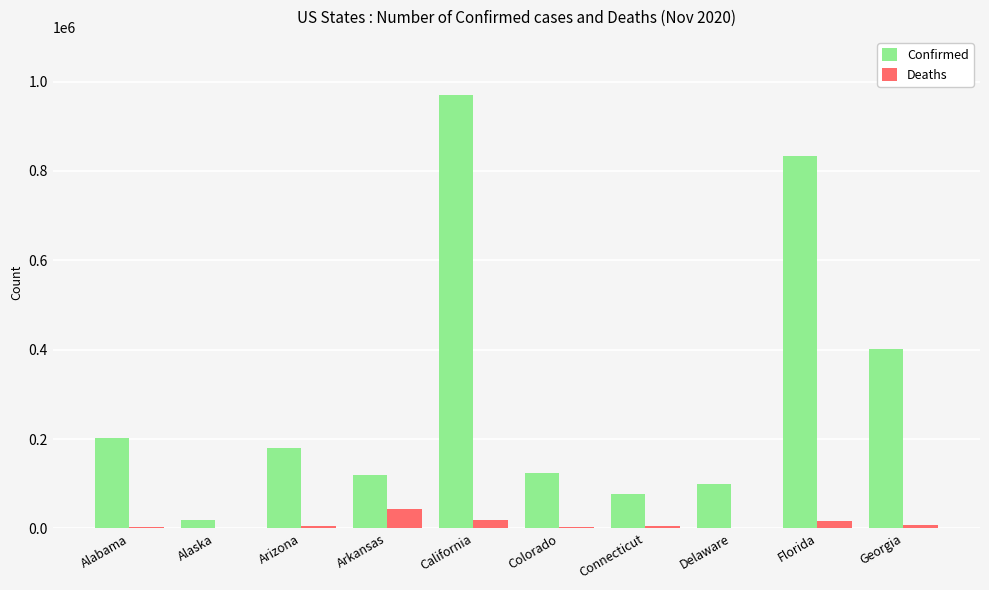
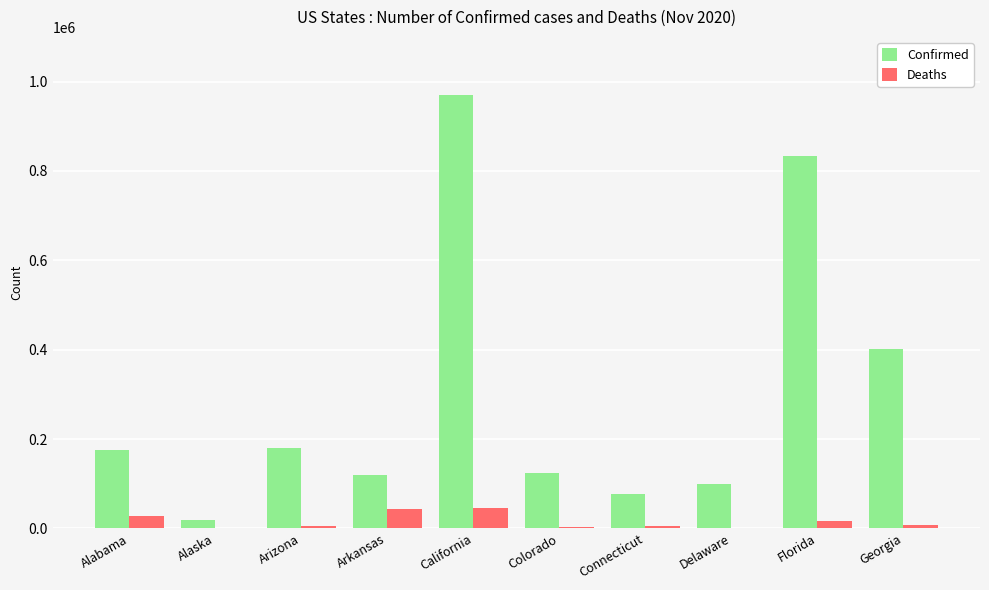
  {
    "Confirmed": {
-     "Alabama": 200000,
+     "Alabama": 180000,
      "Alaska": 20000,
      "Arizona": 180000,
      "Arkansas": 120000,
      "California": 970000,
      "Colorado": 120000,
      "Connecticut": 80000,
      "Delaware": 100000,
      "Florida": 830000,
      "Georgia": 400000
    },
    "Deaths": {
-     "Alabama": 0,
+     "Alabama": 30000,
      "Arizona": 10000,
      "Arkansas": 40000,
-     "California": 20000,
+     "California": 50000,
      "Florida": 20000,
      "Georgia": 10000
    }
  }
